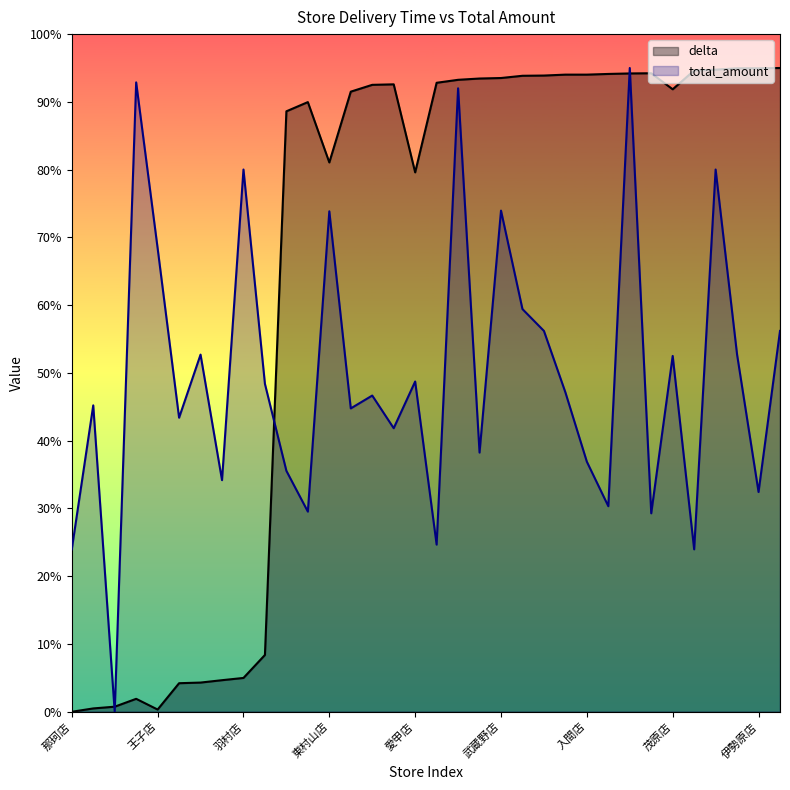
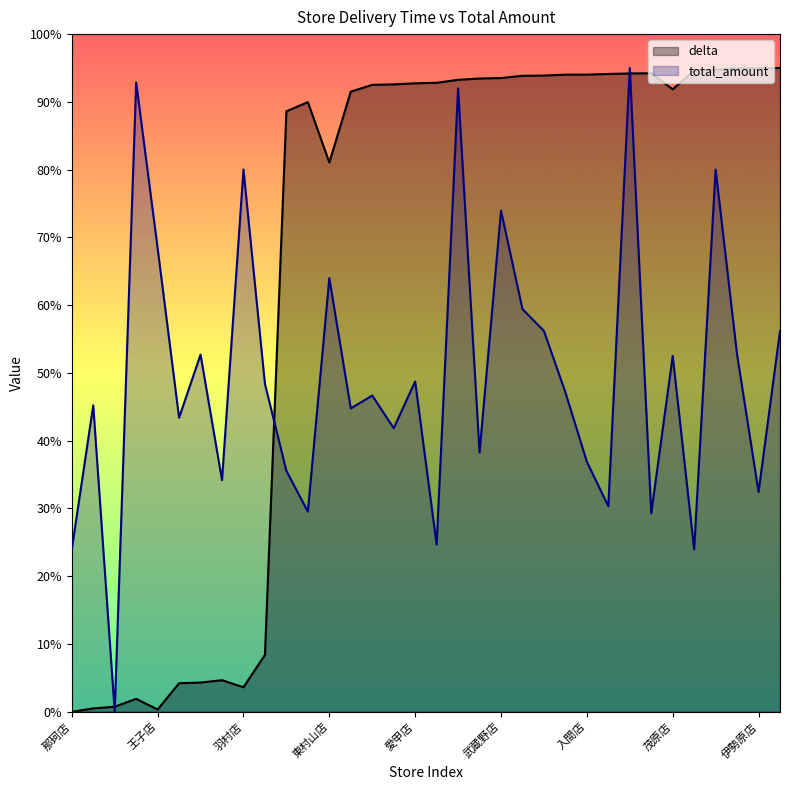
  {
    "delta": {
      "那珂店": "0%",
      "王子店": "0%",
-     "羽村店": "5%",
+     "羽村店": "4%",
      "東村山店": "81%",
-     "愛甲店": "80%",
+     "愛甲店": "93%",
      "武蔵野店": "94%",
      "入間店": "94%",
      "茂原店": "92%"
    },
    "total_amount": {
      "那珂店": "24%",
      "王子店": "68%",
      "羽村店": "80%",
-     "東村山店": "74%",
+     "東村山店": "64%",
      "愛甲店": "49%",
      "武蔵野店": "74%",
      "入間店": "37%",
      "茂原店": "53%",
      "伊勢原店": "32%"
    }
  }
